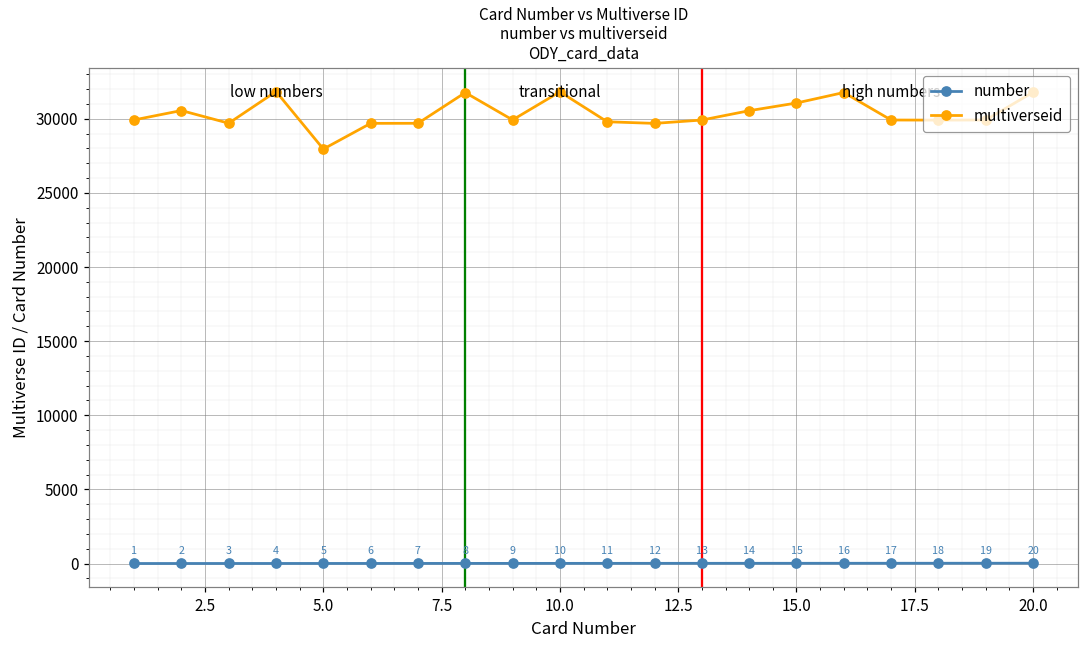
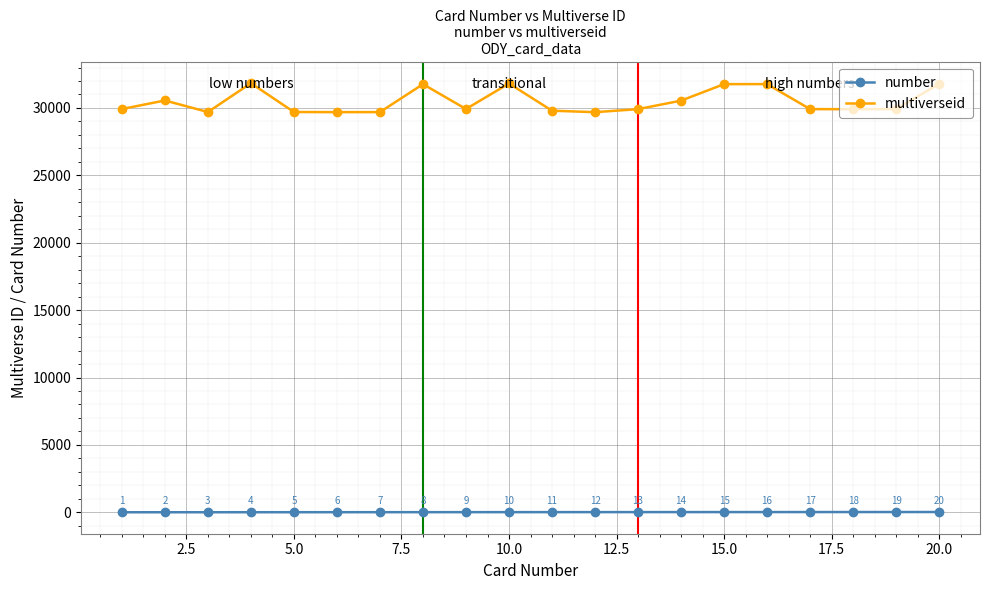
  {
    "number": {
      "5.0": 5,
      "10.0": 10,
      "15.0": 15,
      "20.0": 20
    },
    "multiverseid": {
-     "5.0": 28000,
+     "5.0": 29700,
      "10.0": 31800,
-     "15.0": 31100
+     "15.0": 31800
    }
  }
